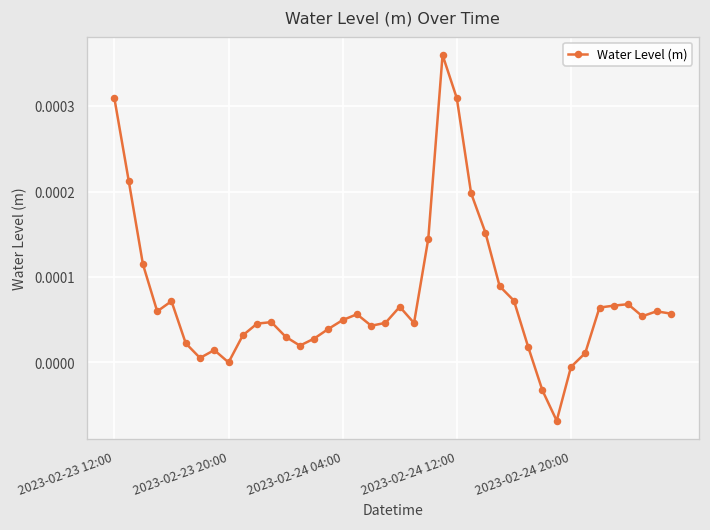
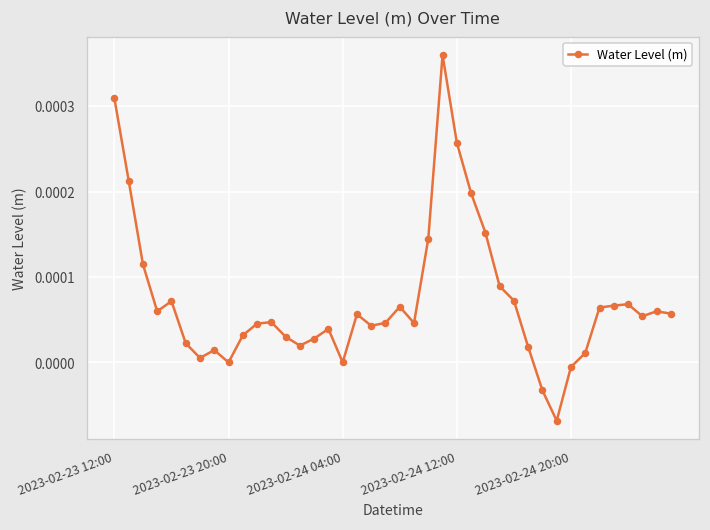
  {
    "2023-02-23 12:00": 0.00031,
    "2023-02-23 20:00": 0.00000,
-   "2023-02-24 04:00": 0.00005,
-   "2023-02-24 12:00": 0.00031,
+   "2023-02-24 04:00": 0.00000,
+   "2023-02-24 12:00": 0.00026,
    "2023-02-24 20:00": -0.00001
  }
